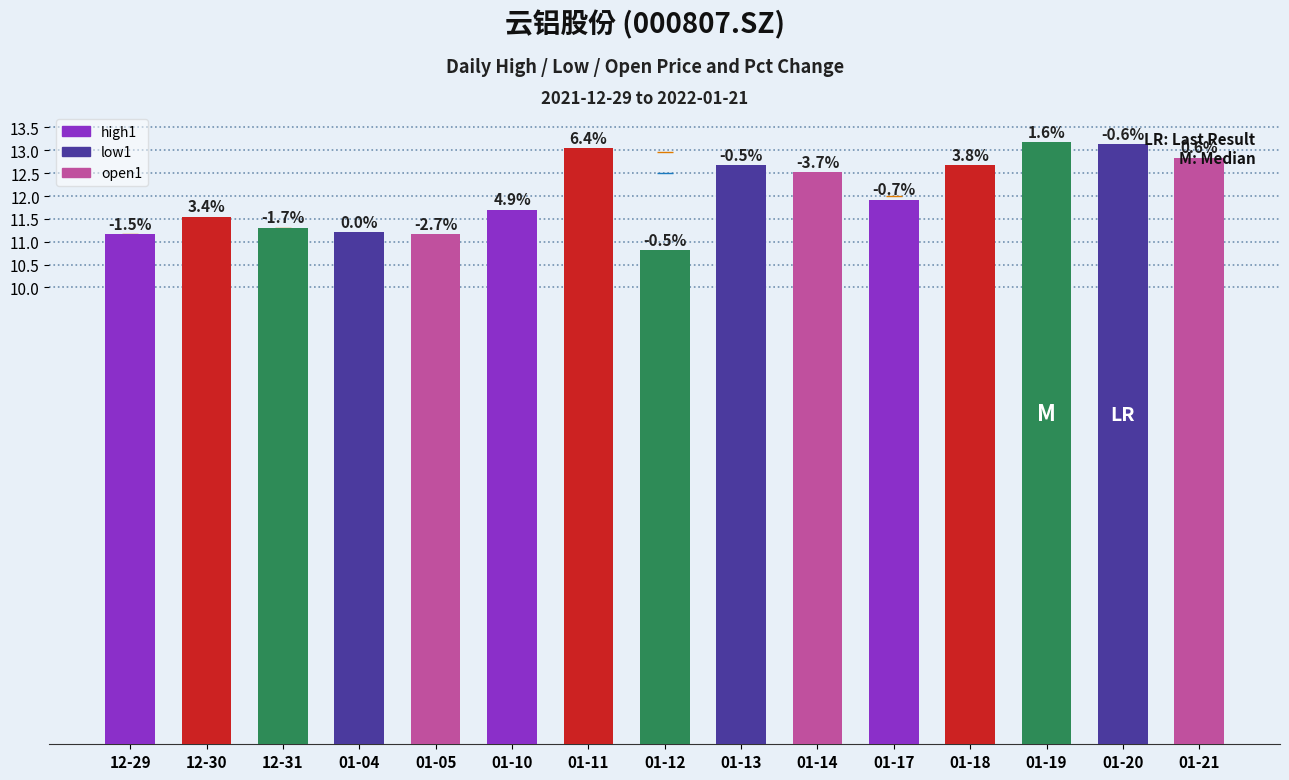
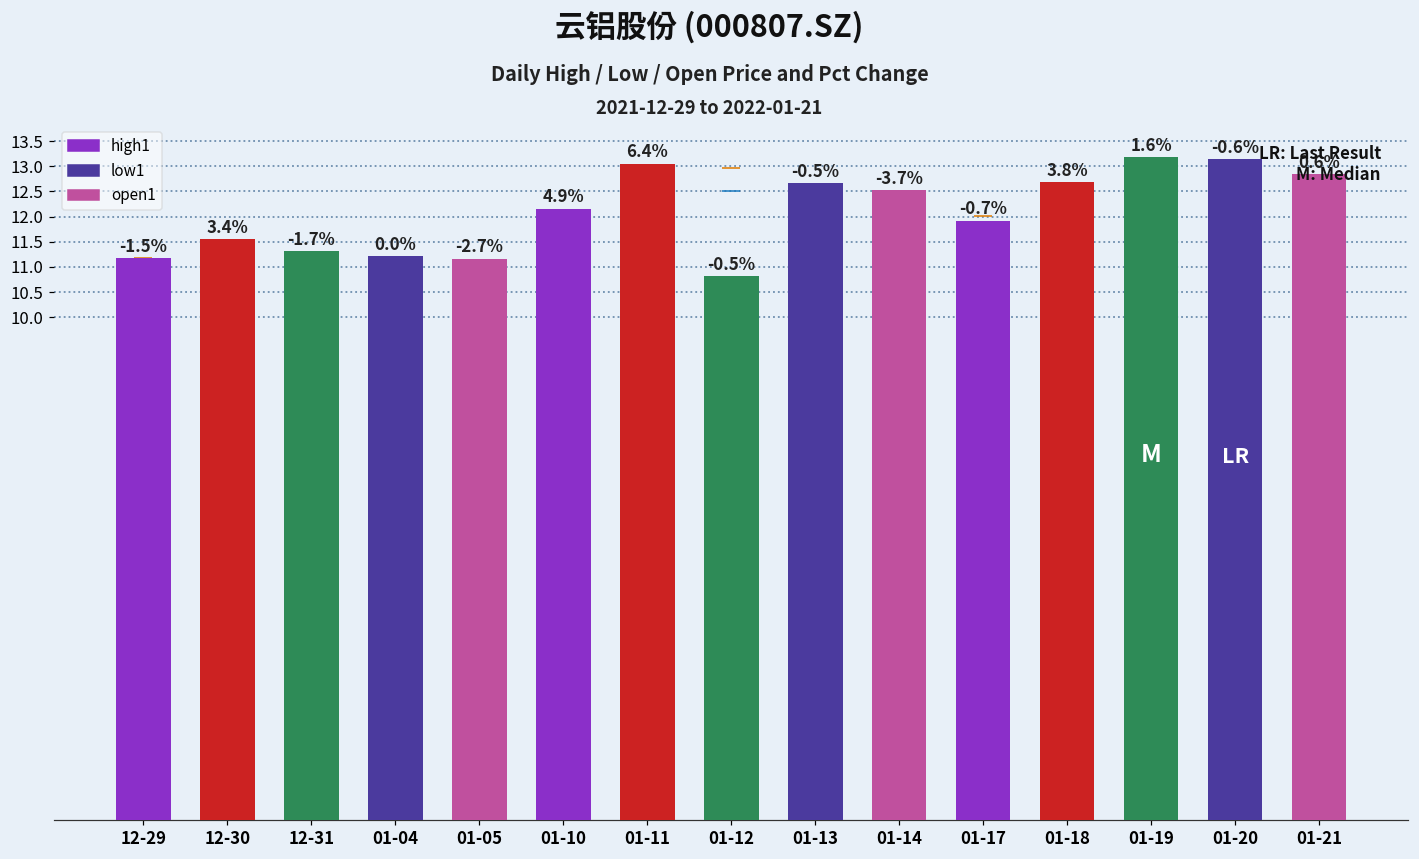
  {
    "high1": {
-     "01-10": 11.7,
+     "01-10": 12.2,
      "01-17": 11.9
    }
  }
